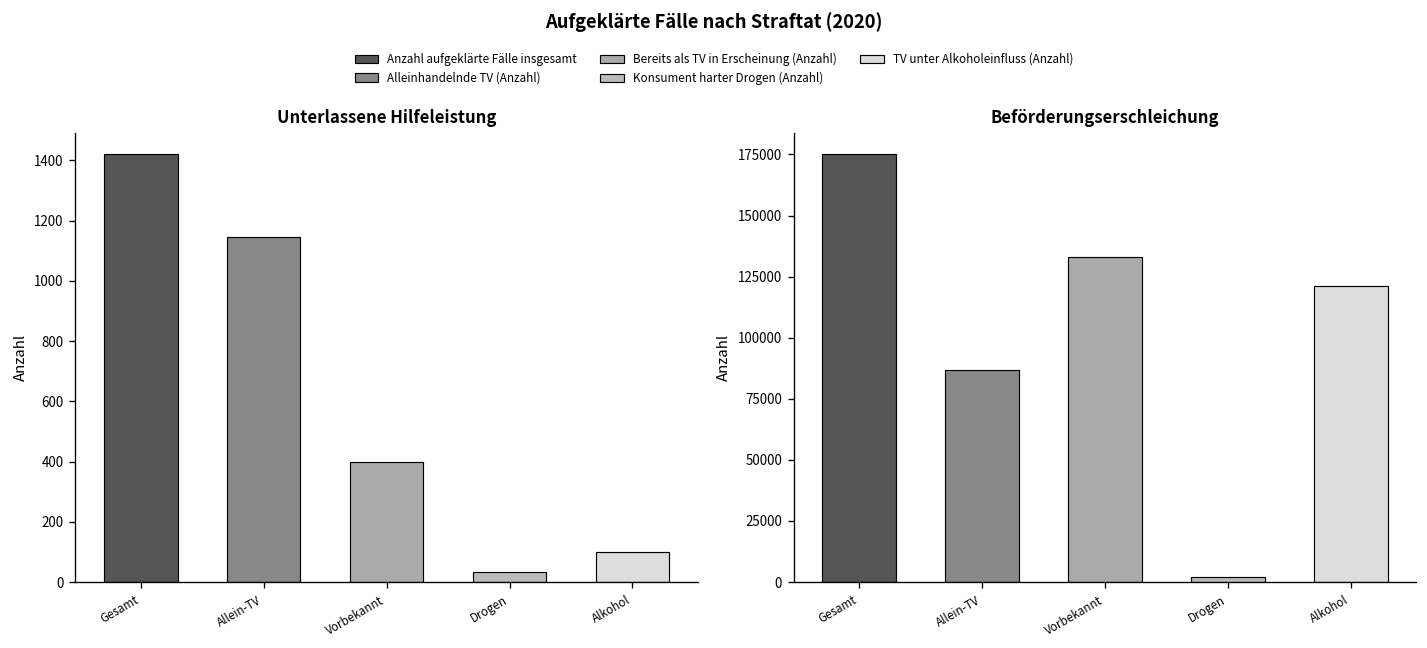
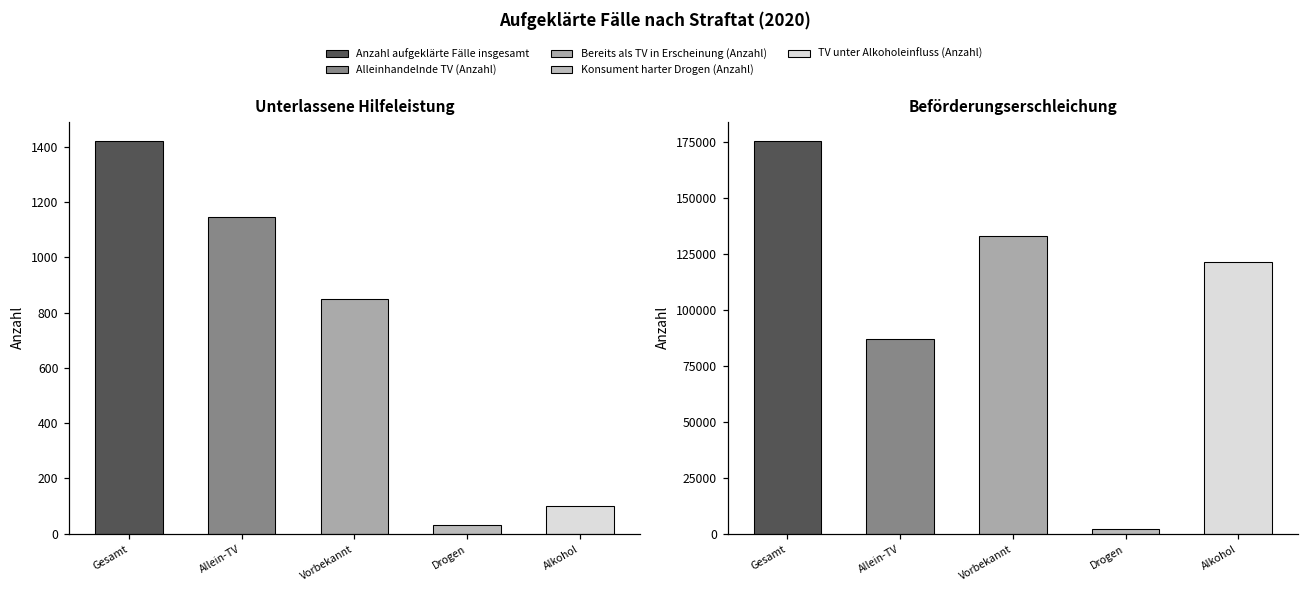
  {
    "Unterlassene Hilfeleistung": {
      "Gesamt": 1420,
      "Allein-TV": 1150,
-     "Vorbekannt": 400,
+     "Vorbekannt": 850,
      "Drogen": 30,
      "Alkohol": 100
    },
    "Beförderungserschleichung": {
      "Gesamt": 175000,
      "Allein-TV": 87000,
      "Vorbekannt": 133000,
      "Drogen": 2000,
      "Alkohol": 121000
    }
  }
